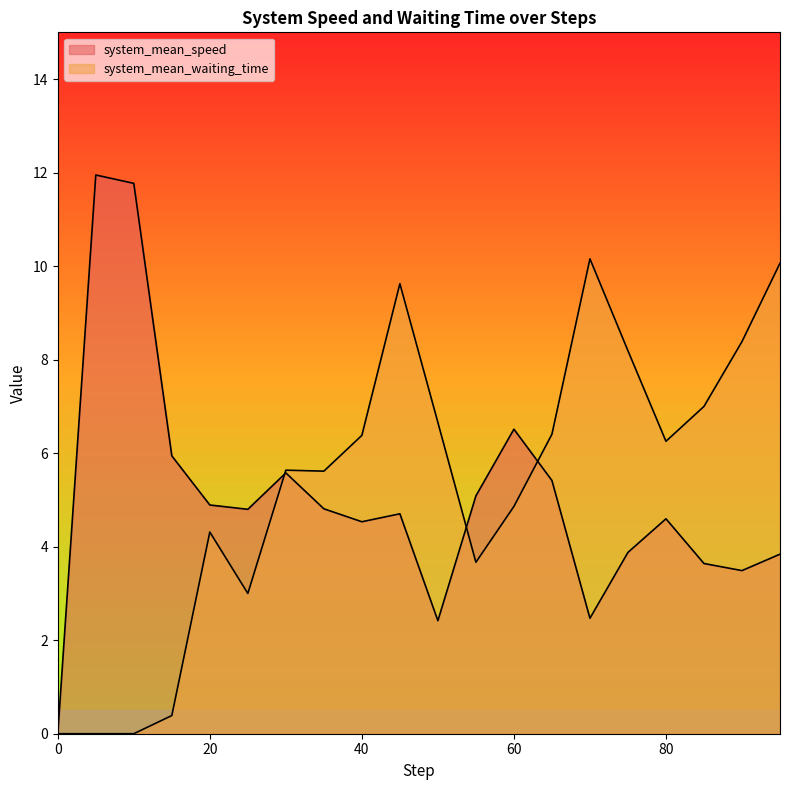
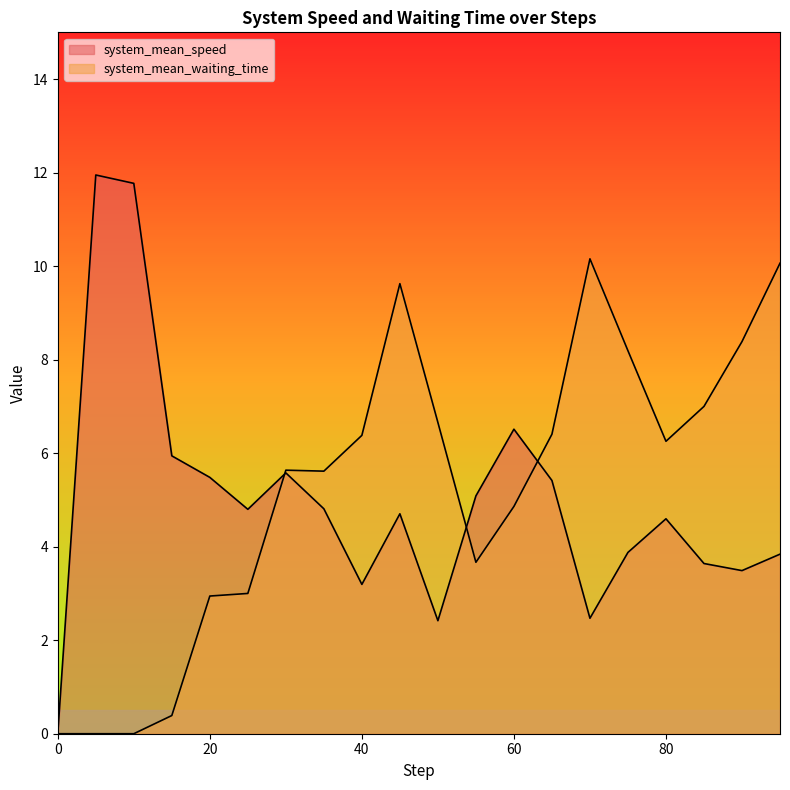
  {
    "system_mean_speed": {
-     "20": 4.9,
-     "40": 4.5,
+     "20": 5.5,
+     "40": 3.2,
      "60": 6.5,
      "80": 4.6
    },
    "system_mean_waiting_time": {
-     "20": 4.3,
+     "20": 2.9,
      "40": 6.4,
      "60": 4.9,
      "80": 6.3
    }
  }
